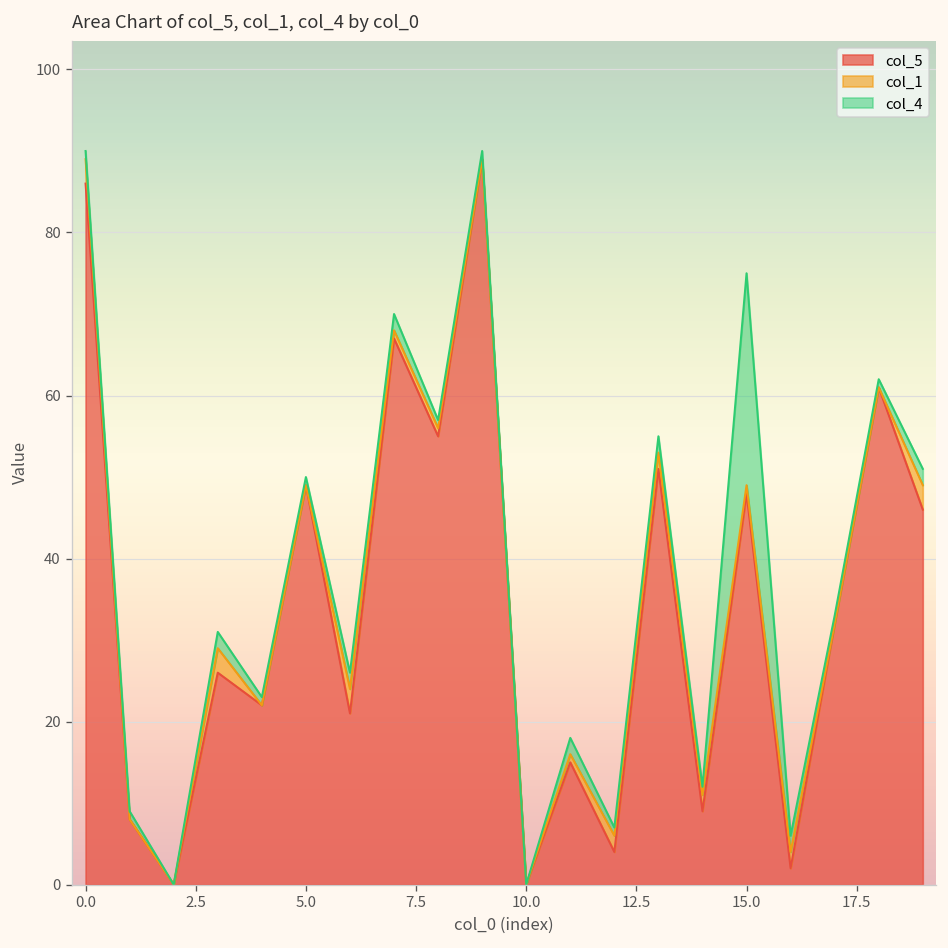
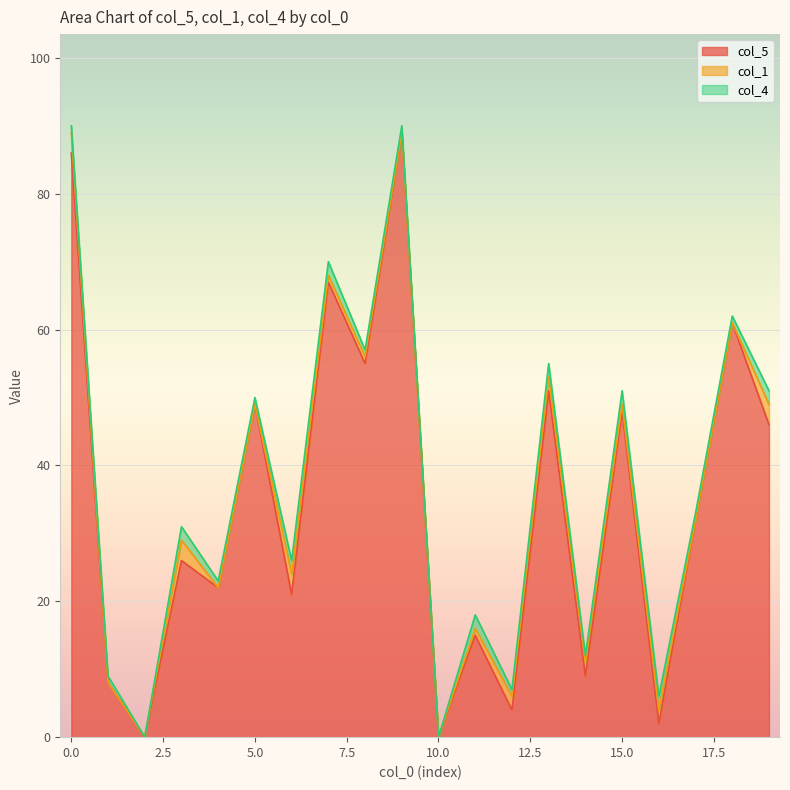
  {
    "col_5": {
      "0.0": 86,
      "15.0": 48
    },
    "col_1": {
      "0.0": 3,
      "15.0": 1
    },
    "col_4": {
      "0.0": 1,
      "5.0": 1,
-     "15.0": 26
+     "15.0": 2
    }
  }
